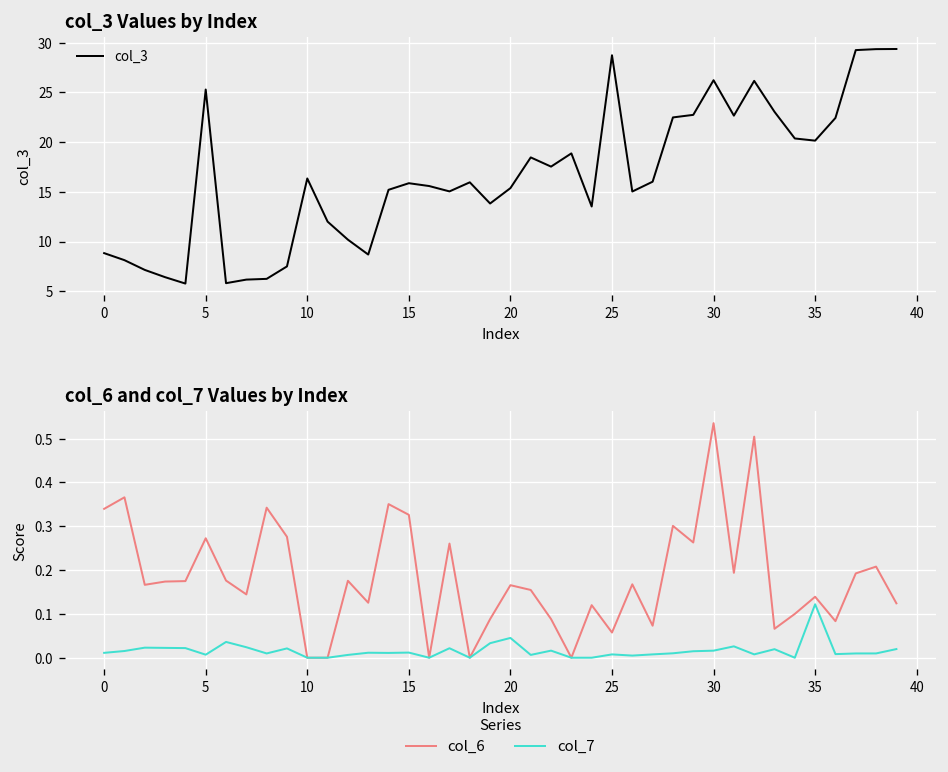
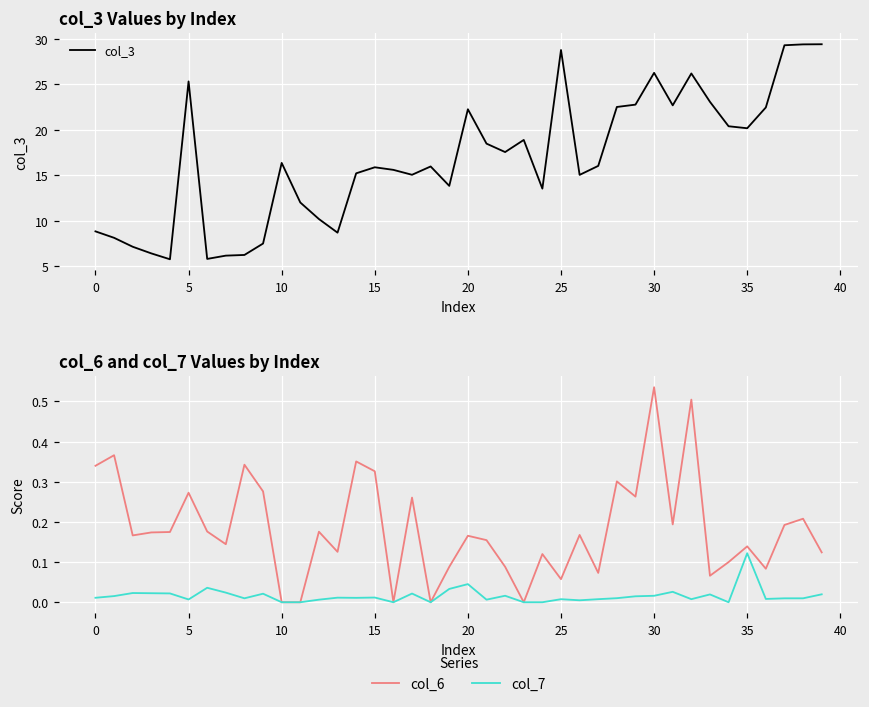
  {
    "col_3 Values by Index": {
      "0": 9,
      "5": 25,
      "10": 16,
      "15": 16,
-     "20": 15,
+     "20": 22,
      "25": 29,
      "30": 26,
      "35": 20
    },
    "col_6 and col_7 Values by Index": {
      "col_6": {
        "0": 0.34,
        "5": 0.27,
        "15": 0.33,
        "20": 0.17,
        "25": 0.06,
        "30": 0.54,
        "35": 0.14
      },
      "col_7": {
        "0": 0.01,
        "5": 0.01,
        "15": 0.01,
        "20": 0.05,
        "25": 0.01,
        "30": 0.02,
        "35": 0.12
      }
    }
  }
